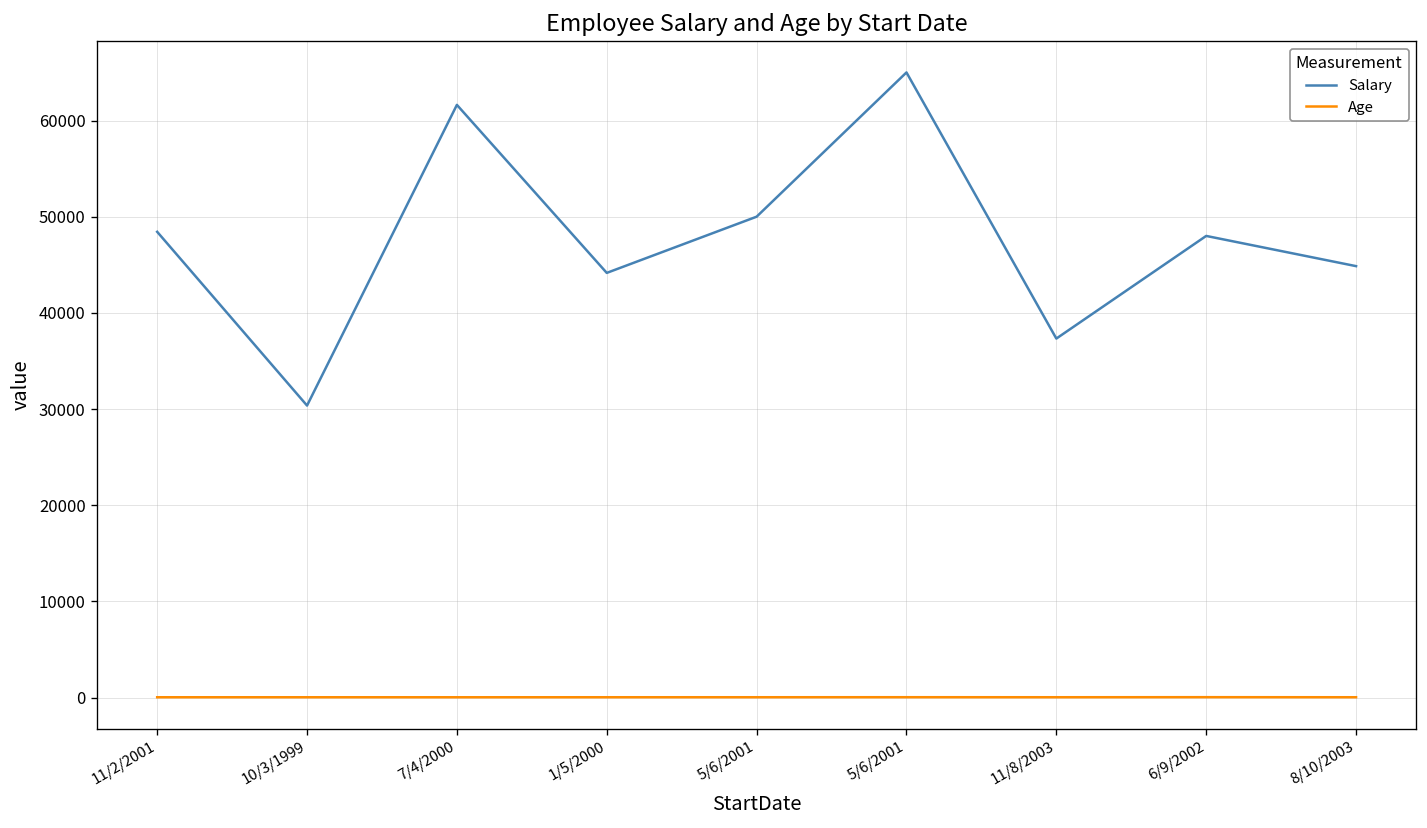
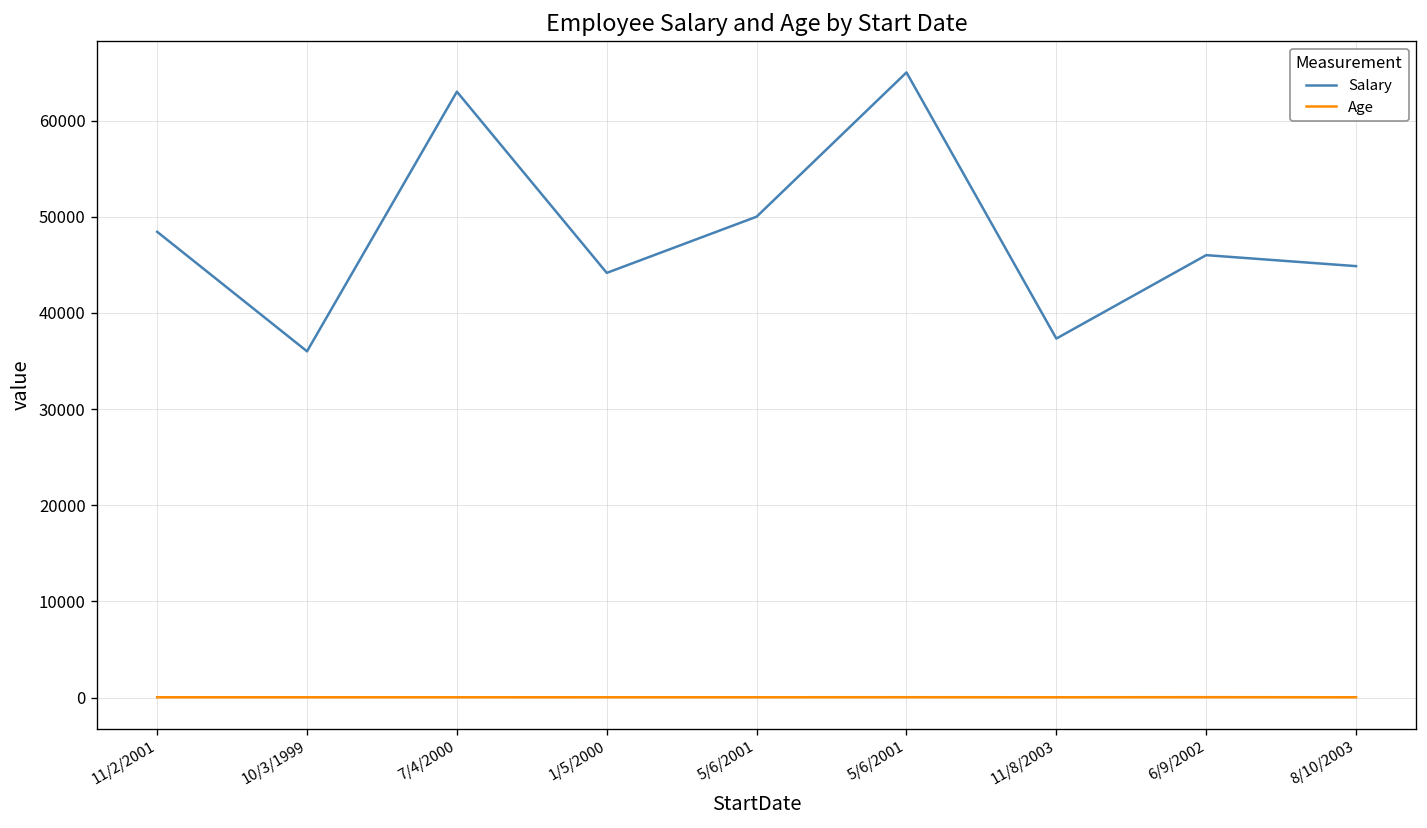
  {
    "Salary": {
      "11/2/2001": 48000,
-     "10/3/1999": 30000,
-     "7/4/2000": 62000,
+     "10/3/1999": 36000,
+     "7/4/2000": 63000,
      "1/5/2000": 44000,
      "11/8/2003": 37000,
-     "6/9/2002": 48000,
+     "6/9/2002": 46000,
      "8/10/2003": 45000
    },
    "Age": {
      "11/2/2001": 0,
      "10/3/1999": 0,
      "7/4/2000": 0,
      "1/5/2000": 0,
      "11/8/2003": 0,
      "6/9/2002": 0,
      "8/10/2003": 0
    }
  }
